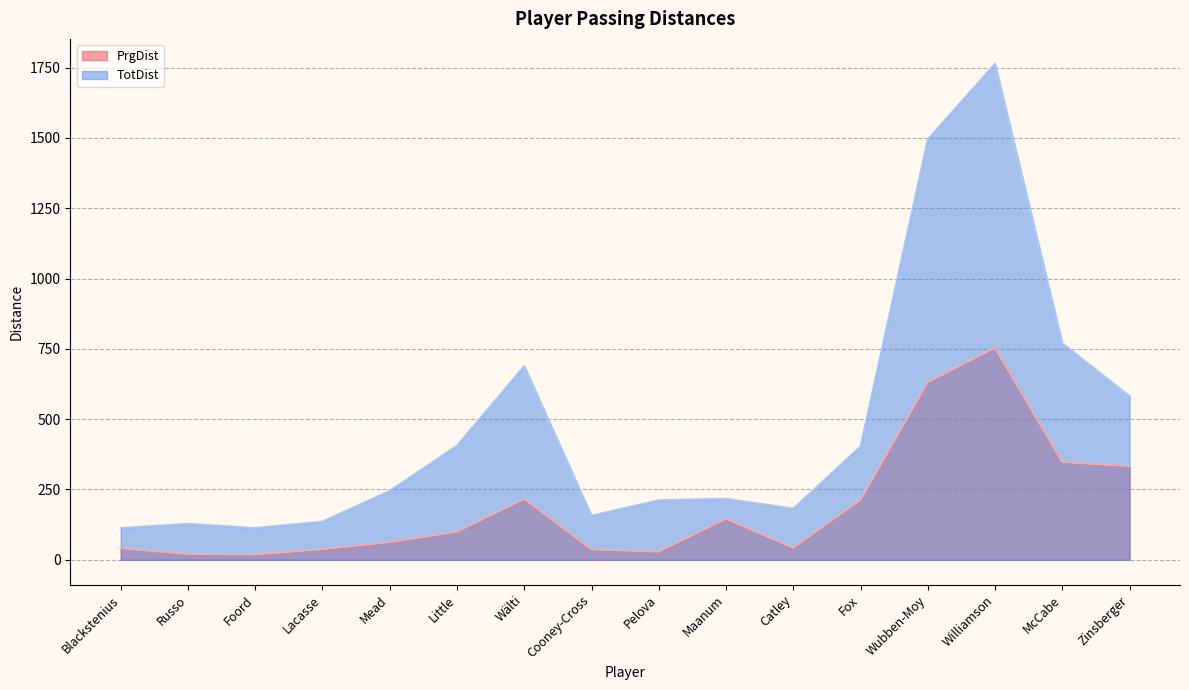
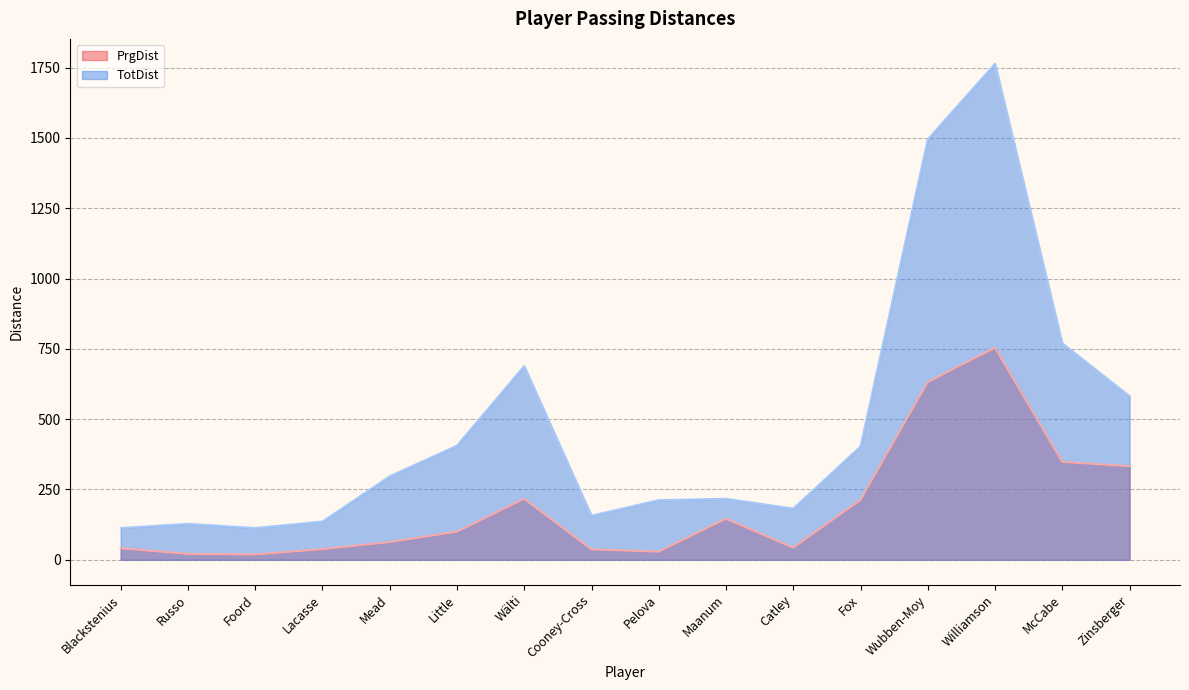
  {
    "PrgDist": {
      "Blackstenius": 40,
      "Russo": 20,
      "Foord": 20,
      "Lacasse": 40,
      "Mead": 60,
      "Little": 100,
      "Wälti": 220,
      "Cooney-Cross": 40,
      "Pelova": 30,
      "Maanum": 150,
      "Catley": 40,
      "Fox": 210,
      "Wubben-Moy": 630,
      "Williamson": 750,
      "McCabe": 350,
      "Zinsberger": 330
    },
    "TotDist": {
      "Blackstenius": 110,
      "Russo": 130,
      "Foord": 110,
      "Lacasse": 140,
-     "Mead": 250,
+     "Mead": 300,
      "Little": 410,
      "Wälti": 690,
      "Cooney-Cross": 160,
      "Pelova": 210,
      "Maanum": 220,
      "Catley": 180,
      "Fox": 400,
      "Wubben-Moy": 1500,
      "Williamson": 1760,
      "McCabe": 770,
      "Zinsberger": 580
    }
  }
